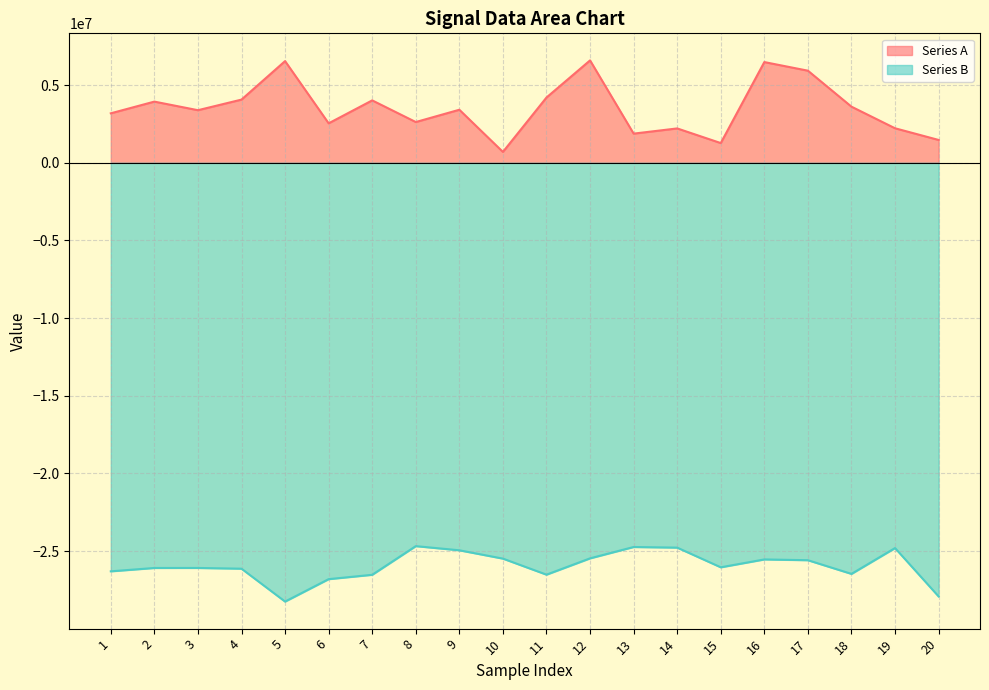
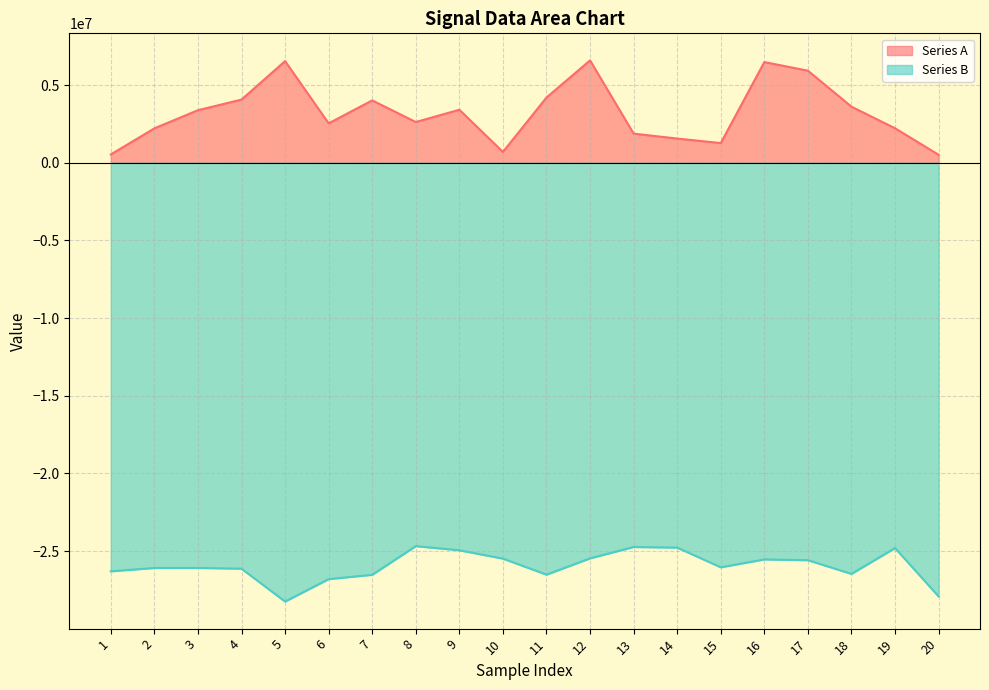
  {
    "Series A": {
-     "1": 3200000,
-     "2": 3900000,
+     "1": 500000,
+     "2": 2200000,
      "3": 3400000,
      "4": 4100000,
      "5": 6500000,
      "6": 2500000,
      "7": 4000000,
      "8": 2600000,
      "9": 3400000,
      "10": 700000,
      "11": 4200000,
      "12": 6600000,
      "13": 1900000,
-     "14": 2200000,
+     "14": 1600000,
      "15": 1300000,
      "16": 6500000,
      "17": 5900000,
      "18": 3600000,
      "19": 2200000,
-     "20": 1500000
+     "20": 500000
    }
  }
